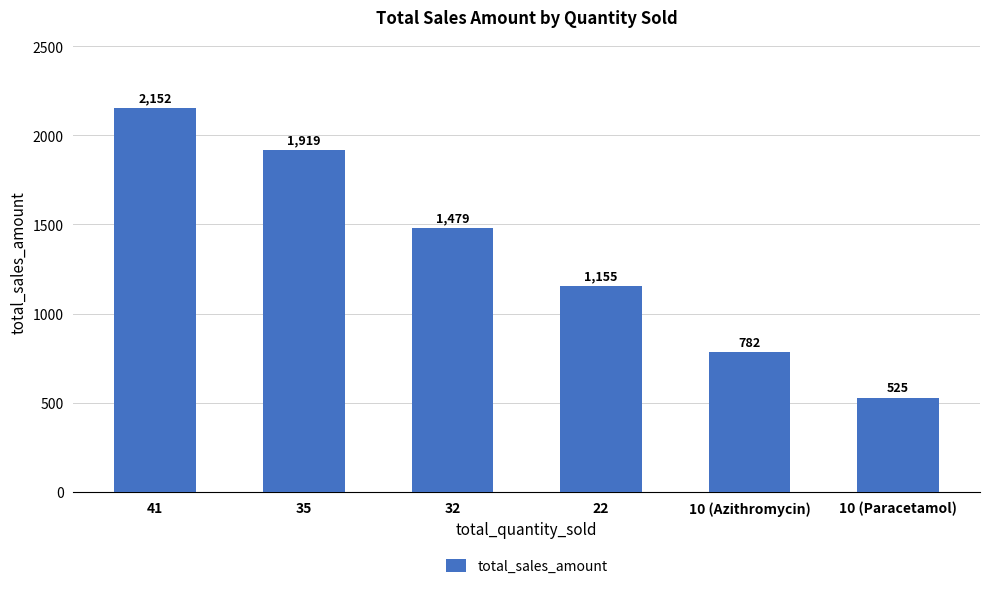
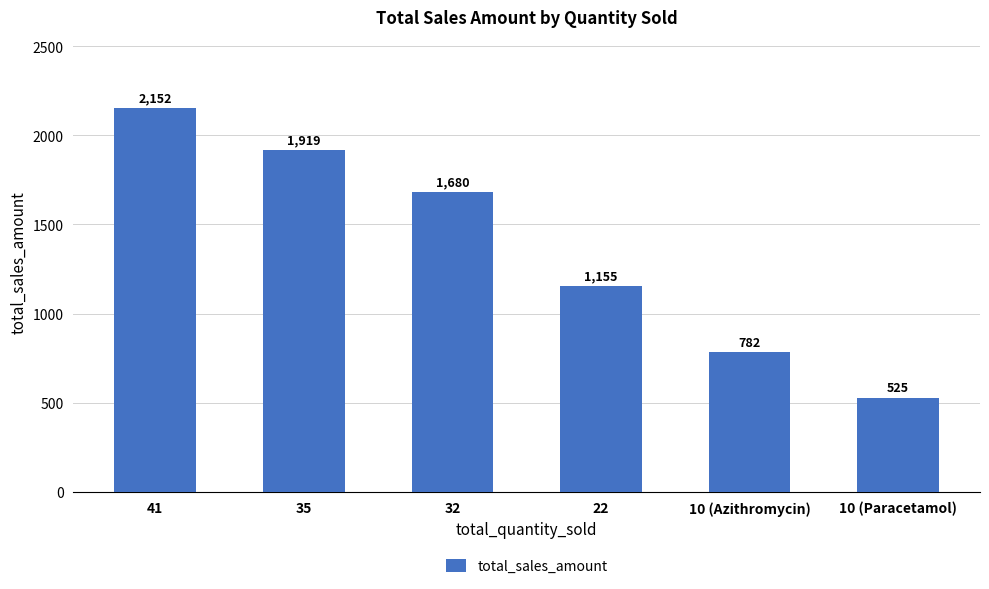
  {
    "41": "2,152",
    "35": "1,919",
-   "32": "1,479",
+   "32": "1,680",
    "22": "1,155",
    "10 (Azithromycin)": "782",
    "10 (Paracetamol)": "525"
  }
